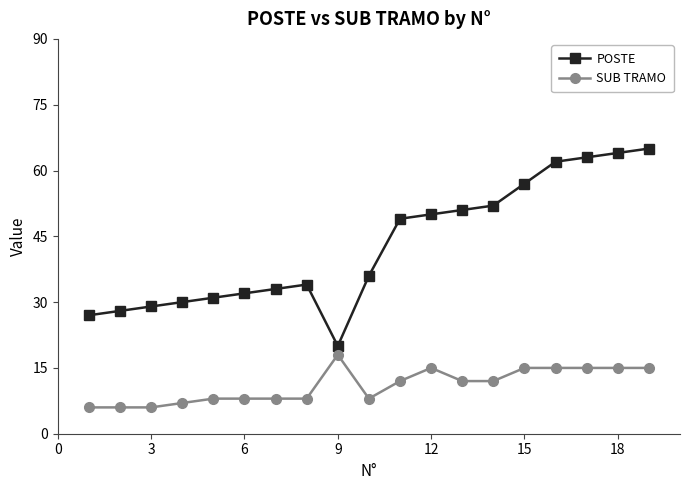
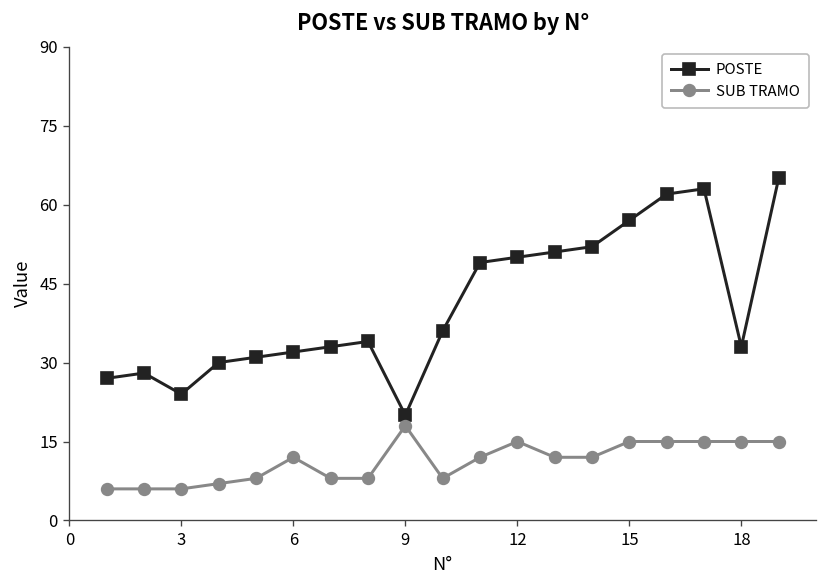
  {
    "POSTE": {
-     "3": 29,
+     "3": 24,
      "6": 32,
      "9": 20,
      "12": 50,
      "15": 57,
-     "18": 64
+     "18": 33
    },
    "SUB TRAMO": {
      "3": 6,
-     "6": 8,
+     "6": 12,
      "9": 18,
      "12": 15,
      "15": 15,
      "18": 15
    }
  }
